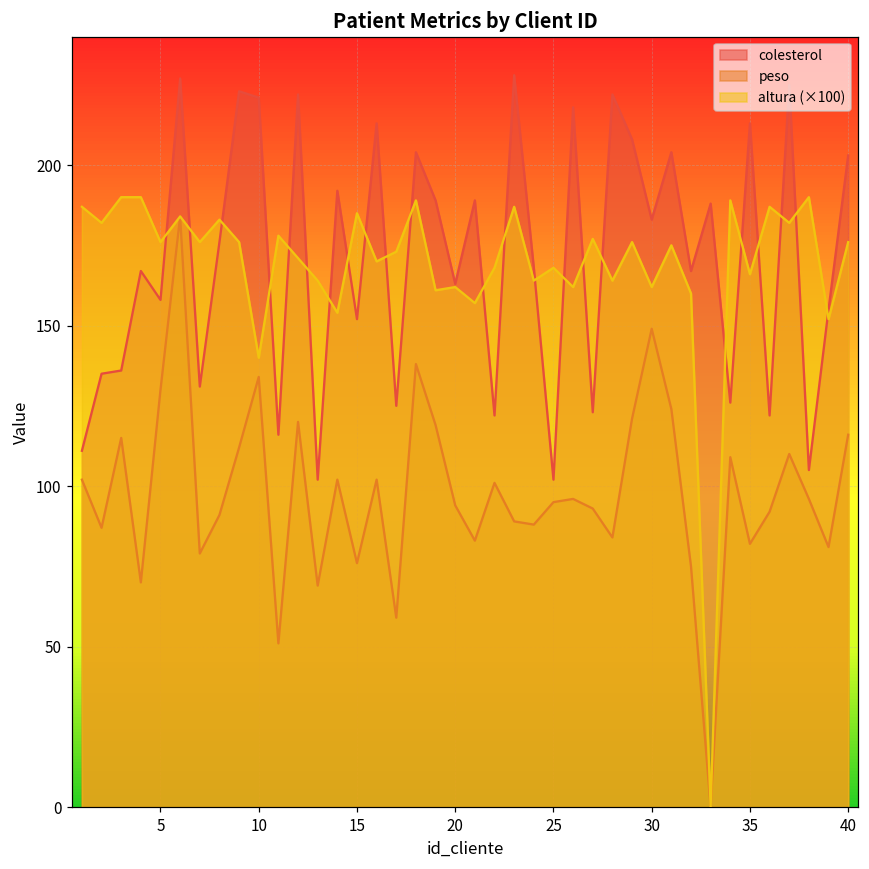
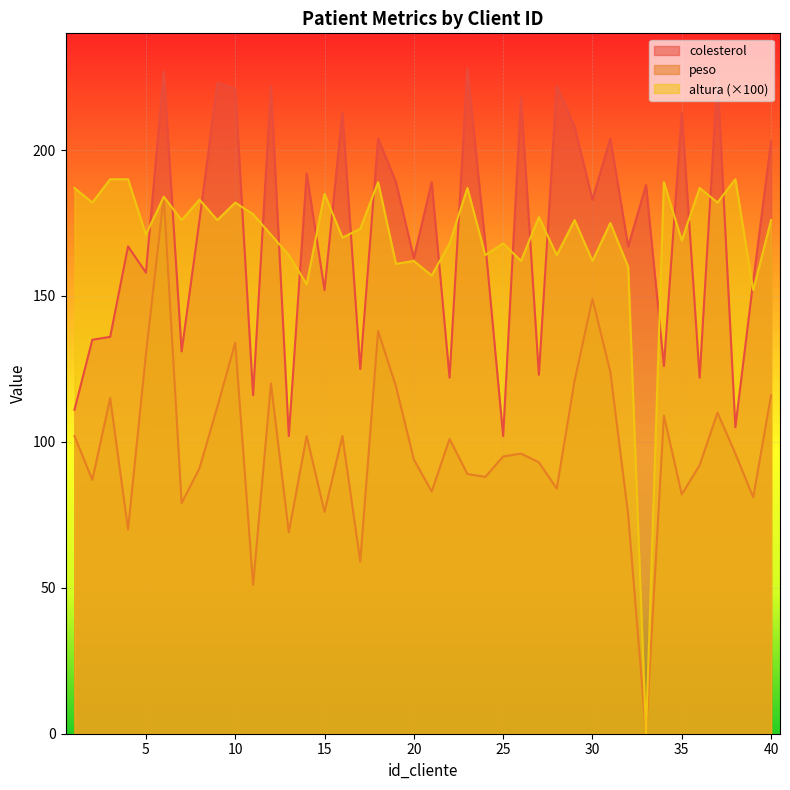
  {
    "altura (×100)": {
-     "5": 176,
-     "10": 140,
+     "5": 171,
+     "10": 182,
      "15": 185,
      "20": 162,
      "25": 168,
      "30": 162,
-     "35": 166,
+     "35": 169,
      "40": 176
    }
  }
